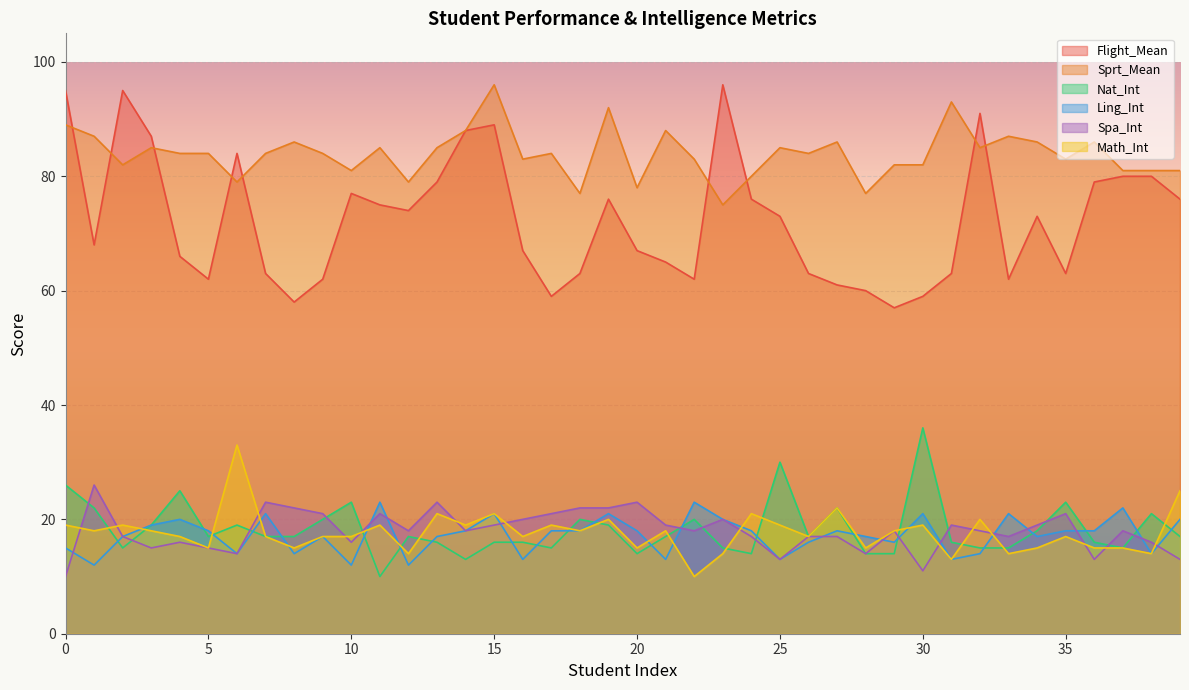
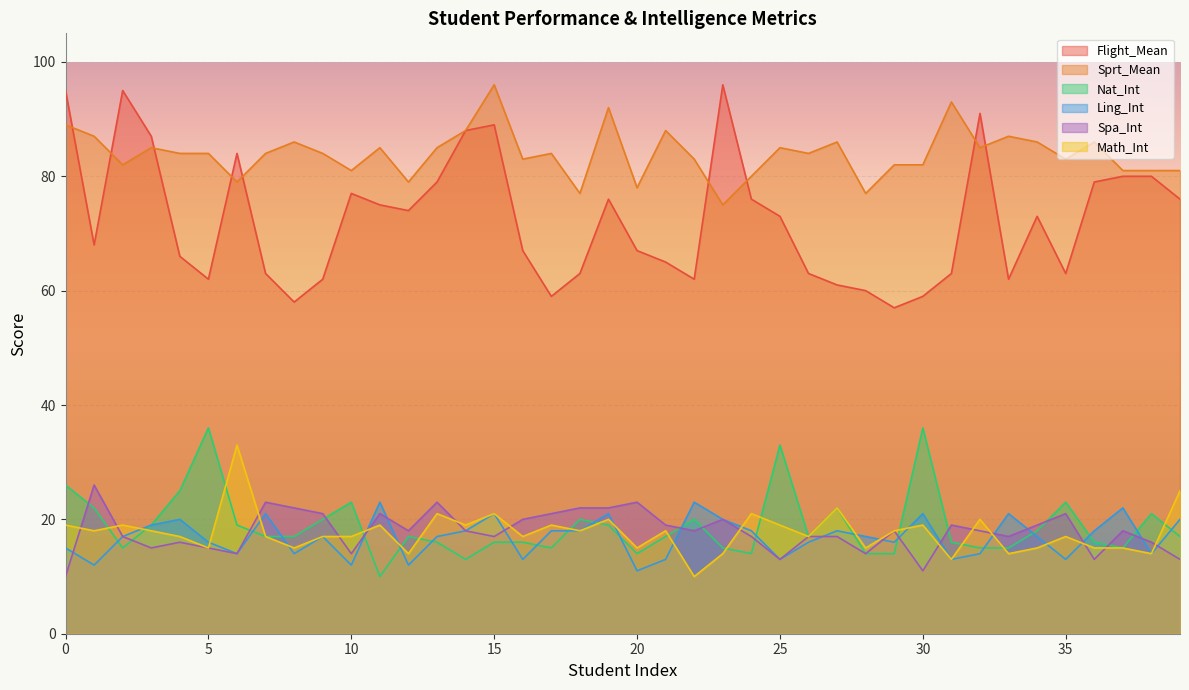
  {
    "Nat_Int": {
      "0": 26,
-     "5": 17,
+     "5": 36,
      "10": 23,
      "15": 16,
      "20": 14,
-     "25": 30,
+     "25": 33,
      "30": 36,
      "35": 23
    },
    "Ling_Int": {
      "0": 15,
-     "5": 18,
+     "5": 16,
      "10": 12,
-     "20": 18,
+     "20": 11,
      "30": 21,
-     "35": 18
+     "35": 13
    },
    "Spa_Int": {
      "0": 10,
-     "10": 16,
-     "15": 19,
+     "10": 14,
+     "15": 17,
      "20": 23,
      "30": 11,
      "35": 21
    }
  }
